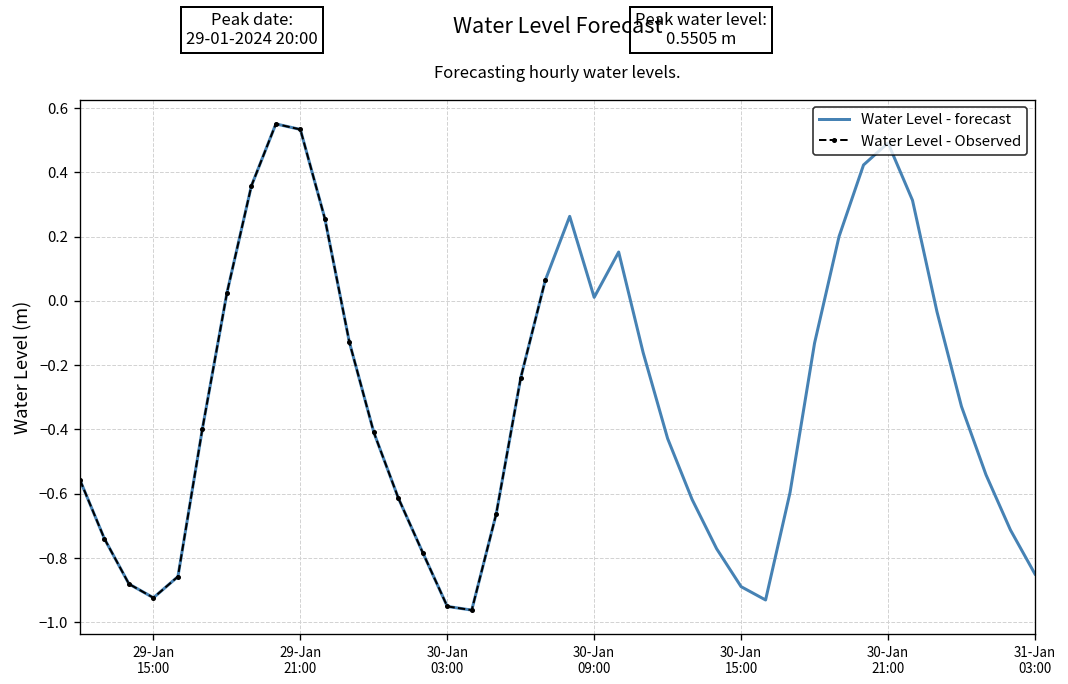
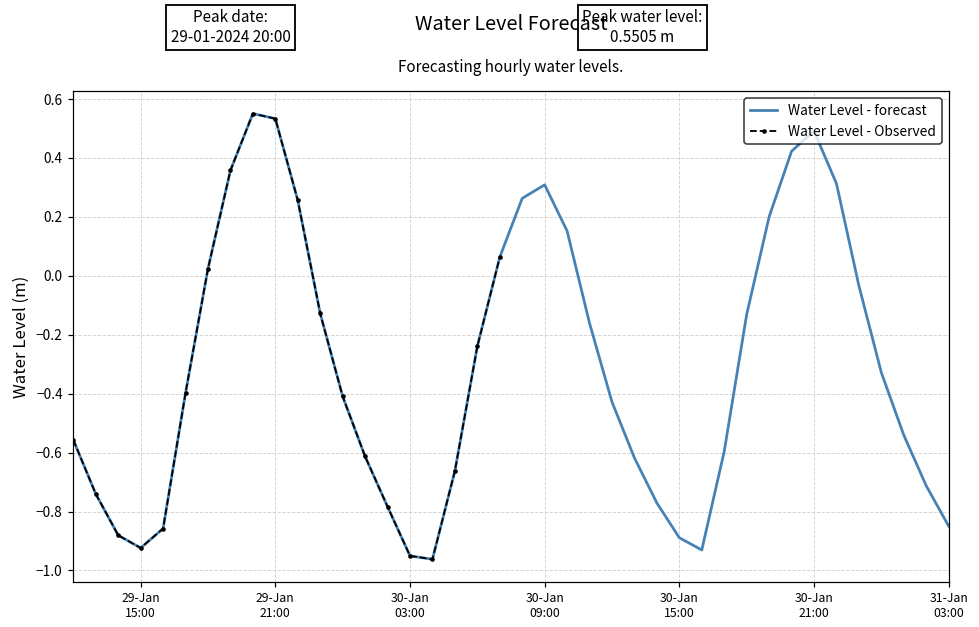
  {
    "Water Level - forecast": {
-     "30-Jan 09:00": 0.01,
+     "30-Jan 09:00": 0.31,
      "30-Jan 15:00": -0.89,
      "31-Jan 03:00": -0.85
    }
  }
